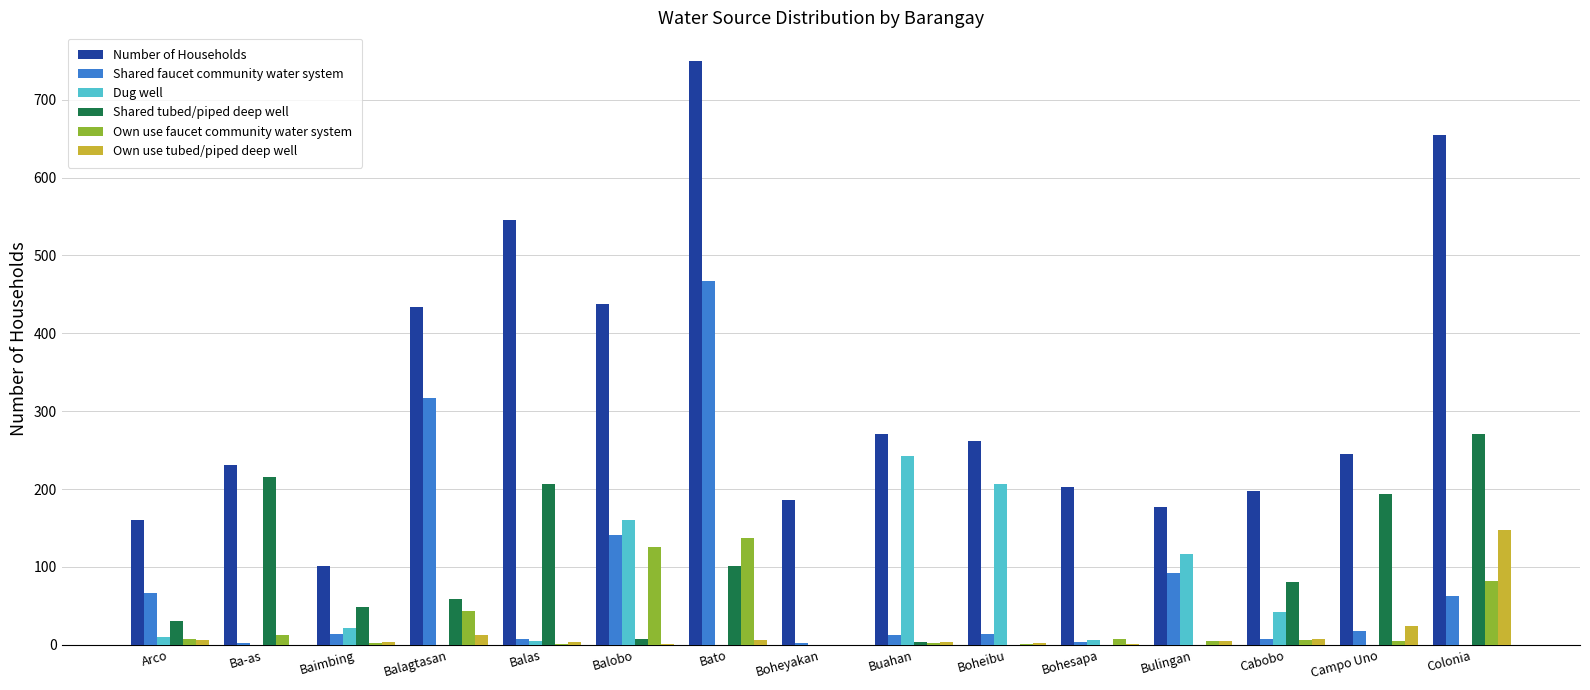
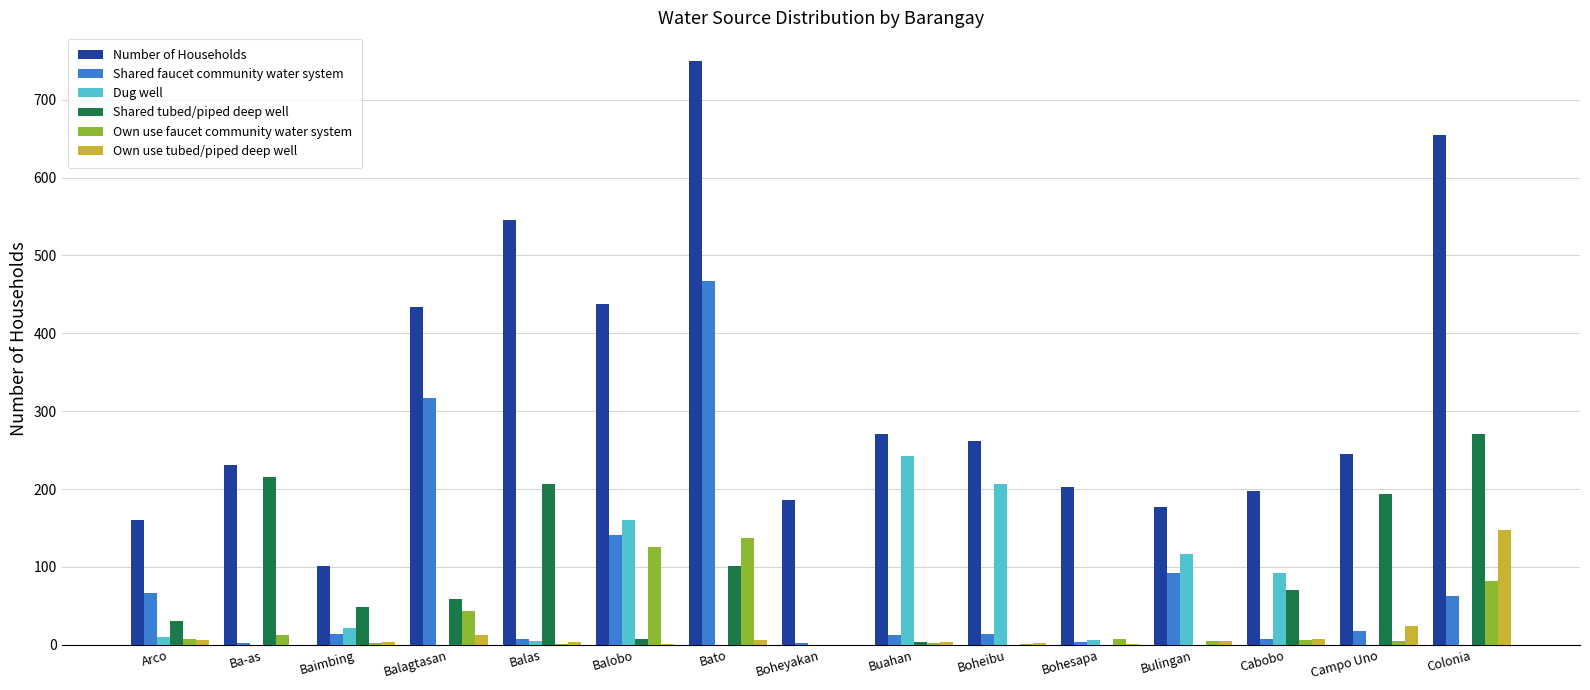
  {
    "Number of Households": {
      "Arco": 160,
      "Ba-as": 230,
      "Baimbing": 100,
      "Balagtasan": 430,
      "Balas": 550,
      "Balobo": 440,
      "Bato": 750,
      "Boheyakan": 190,
      "Buahan": 270,
      "Boheibu": 260,
      "Bohesapa": 200,
      "Bulingan": 180,
      "Cabobo": 200,
      "Campo Uno": 250,
      "Colonia": 650
    },
    "Shared faucet community water system": {
      "Arco": 70,
      "Baimbing": 10,
      "Balagtasan": 320,
      "Balas": 10,
      "Balobo": 140,
      "Bato": 470,
      "Buahan": 10,
      "Boheibu": 10,
      "Bulingan": 90,
      "Cabobo": 10,
      "Campo Uno": 20,
      "Colonia": 60
    },
    "Dug well": {
      "Arco": 10,
      "Ba-as": 0,
      "Baimbing": 20,
      "Balagtasan": 0,
      "Balas": 10,
      "Balobo": 160,
      "Bato": 0,
      "Boheyakan": 0,
      "Buahan": 240,
      "Boheibu": 210,
      "Bohesapa": 10,
      "Bulingan": 120,
-     "Cabobo": 40,
+     "Cabobo": 90,
      "Campo Uno": 0,
      "Colonia": 0
    },
    "Shared tubed/piped deep well": {
      "Arco": 30,
      "Ba-as": 220,
      "Baimbing": 50,
      "Balagtasan": 60,
      "Balas": 210,
      "Balobo": 10,
      "Bato": 100,
      "Boheyakan": 0,
      "Boheibu": 0,
      "Bohesapa": 0,
      "Bulingan": 0,
-     "Cabobo": 80,
+     "Cabobo": 70,
      "Campo Uno": 190,
      "Colonia": 270
    }
  }
